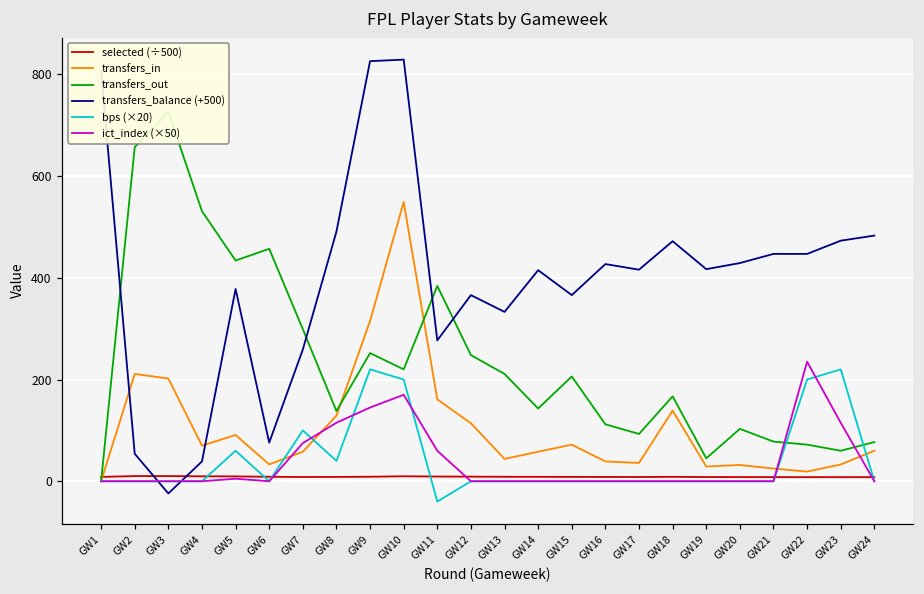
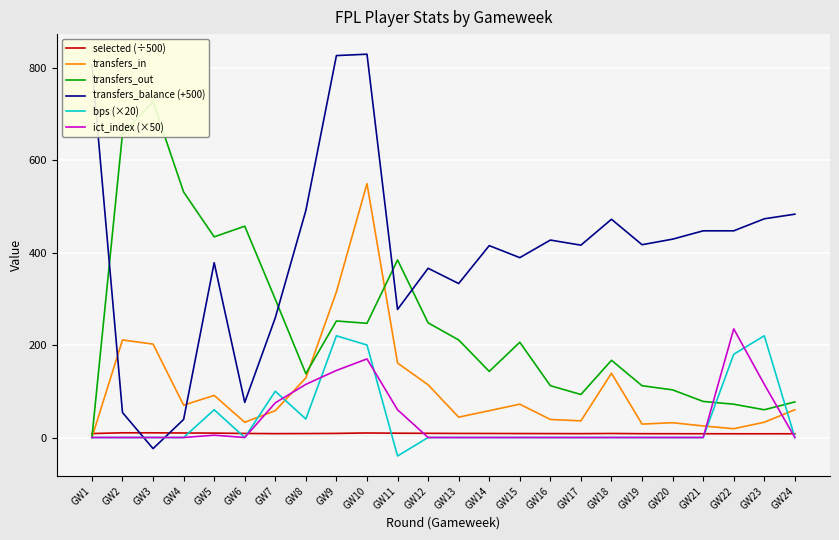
  {
    "selected (÷500)": {
      "GW1": 10,
      "GW2": 10,
      "GW3": 10,
      "GW4": 10,
      "GW6": 10,
      "GW7": 10,
      "GW8": 10,
      "GW9": 10,
      "GW10": 10,
      "GW11": 10,
      "GW12": 10,
      "GW13": 10,
      "GW14": 10,
      "GW15": 10,
      "GW16": 10,
      "GW17": 10,
      "GW18": 10,
      "GW19": 10,
      "GW20": 10,
      "GW21": 10,
      "GW22": 10,
      "GW23": 10,
      "GW24": 10
    },
    "transfers_in": {
      "GW2": 210,
      "GW3": 200,
      "GW4": 70,
      "GW5": 90,
      "GW6": 30,
      "GW7": 60,
      "GW8": 130,
      "GW9": 320,
      "GW10": 550,
      "GW11": 160,
      "GW12": 110,
      "GW13": 40,
      "GW14": 60,
      "GW15": 70,
      "GW16": 40,
      "GW17": 40,
      "GW18": 140,
      "GW19": 30,
      "GW20": 30,
      "GW21": 30,
      "GW22": 20,
      "GW23": 30,
      "GW24": 60
    },
    "transfers_out": {
      "GW4": 530,
      "GW5": 430,
      "GW6": 460,
      "GW7": 300,
      "GW8": 140,
      "GW9": 250,
-     "GW10": 220,
+     "GW10": 250,
      "GW11": 380,
      "GW12": 250,
      "GW13": 210,
      "GW14": 140,
      "GW15": 210,
      "GW16": 110,
      "GW17": 90,
      "GW18": 170,
-     "GW19": 50,
+     "GW19": 110,
      "GW20": 100,
      "GW21": 80,
      "GW22": 70,
      "GW23": 60,
      "GW24": 80
    },
    "transfers_balance (+500)": {
      "GW2": 50,
      "GW3": -20,
      "GW4": 40,
      "GW5": 380,
      "GW6": 80,
      "GW7": 260,
      "GW8": 490,
      "GW9": 830,
      "GW10": 830,
      "GW11": 280,
      "GW12": 370,
      "GW13": 330,
      "GW14": 420,
-     "GW15": 370,
+     "GW15": 390,
      "GW16": 430,
      "GW17": 420,
      "GW18": 470,
      "GW19": 420,
      "GW20": 430,
      "GW21": 450,
      "GW22": 450,
      "GW23": 470,
      "GW24": 480
    },
    "bps (×20)": {
      "GW5": 60,
      "GW7": 100,
      "GW8": 40,
      "GW9": 220,
      "GW10": 200,
      "GW11": -40,
-     "GW22": 200,
+     "GW22": 180,
      "GW23": 220
    },
    "ict_index (×50)": {
      "GW7": 80,
      "GW8": 110,
      "GW9": 150,
      "GW10": 170,
      "GW11": 60,
      "GW22": 240,
      "GW23": 110
    }
  }
